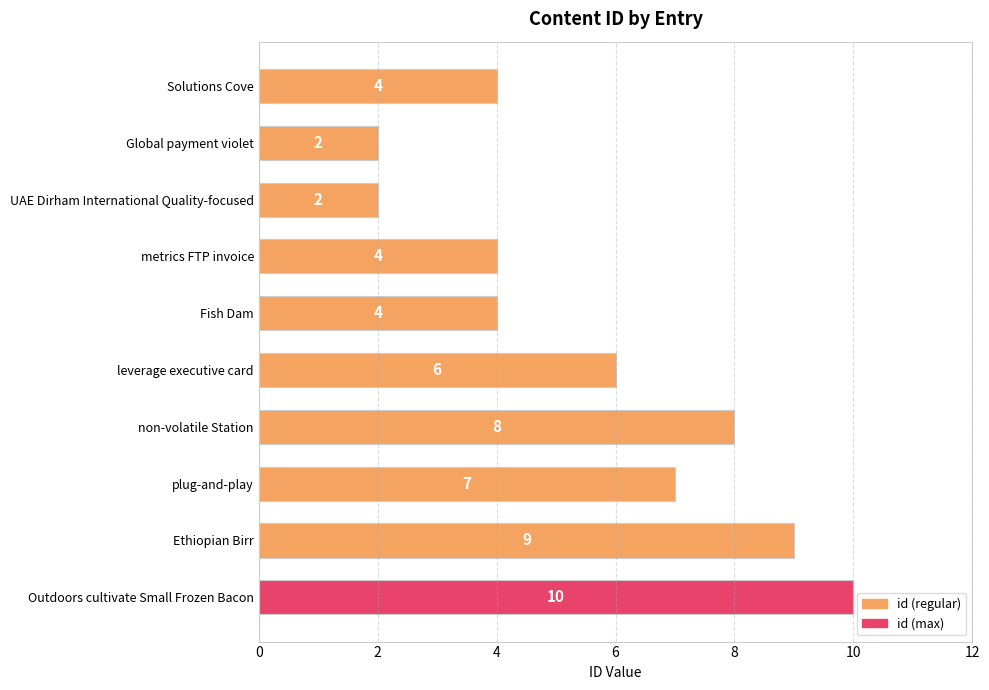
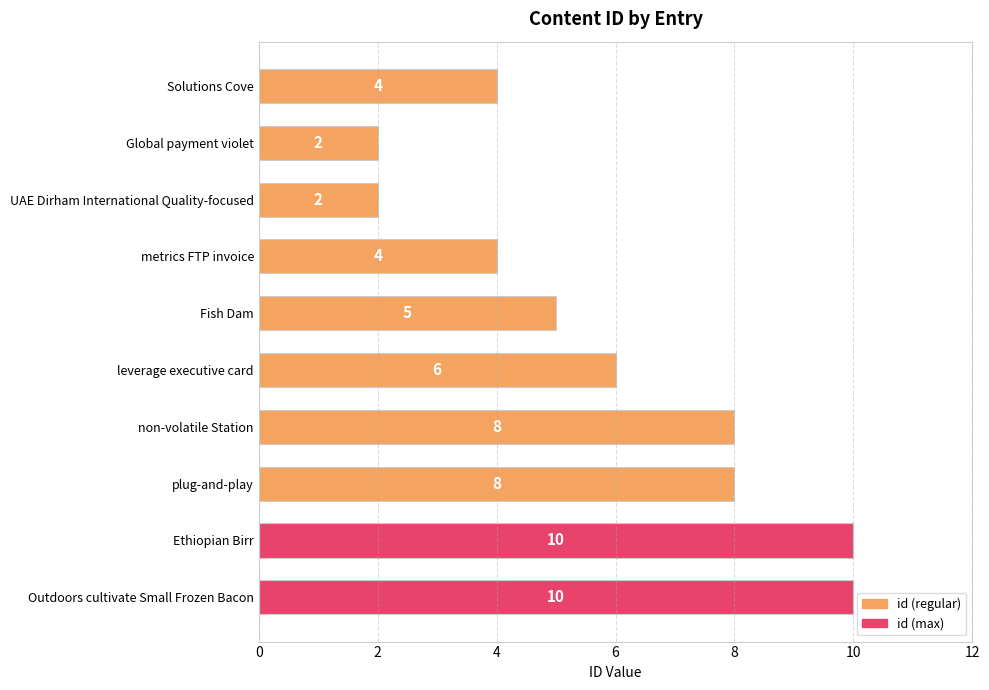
  {
    "Solutions Cove": 4,
    "Global payment violet": 2,
    "UAE Dirham International Quality-focused": 2,
    "metrics FTP invoice": 4,
-   "Fish Dam": 4,
+   "Fish Dam": 5,
    "leverage executive card": 6,
    "non-volatile Station": 8,
-   "plug-and-play": 7,
-   "Ethiopian Birr": 9,
+   "plug-and-play": 8,
+   "Ethiopian Birr": 10,
    "Outdoors cultivate Small Frozen Bacon": 10
  }
